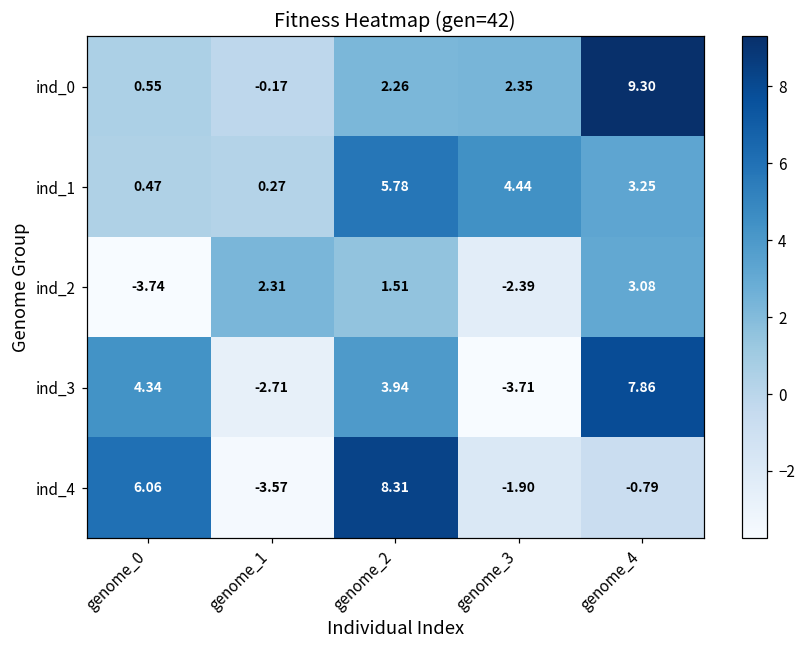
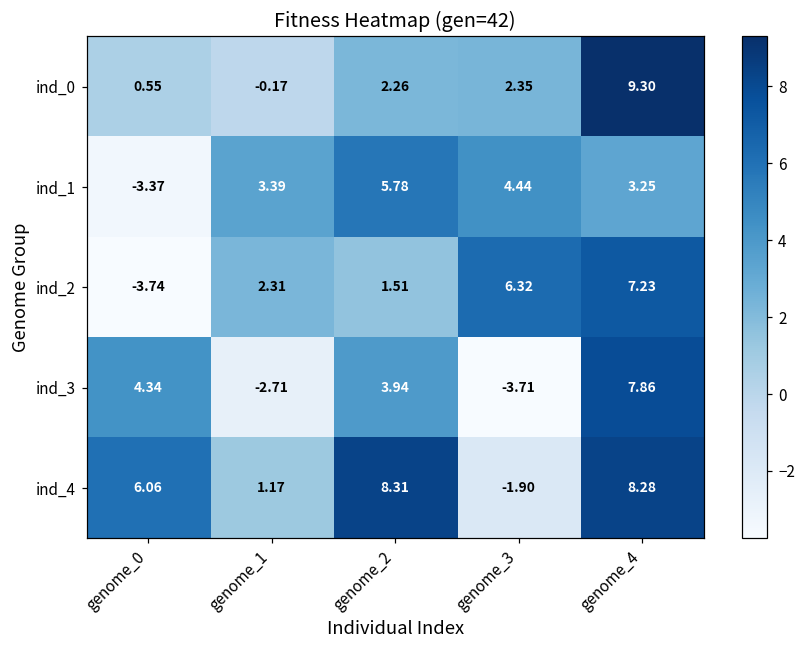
  {
    "ind_0": {
      "genome_0": 0.55,
      "genome_1": -0.17,
      "genome_2": 2.26,
      "genome_3": 2.35,
      "genome_4": 9.30
    },
    "ind_1": {
-     "genome_0": 0.47,
-     "genome_1": 0.27,
+     "genome_0": -3.37,
+     "genome_1": 3.39,
      "genome_2": 5.78,
      "genome_3": 4.44,
      "genome_4": 3.25
    },
    "ind_2": {
      "genome_0": -3.74,
      "genome_1": 2.31,
      "genome_2": 1.51,
-     "genome_3": -2.39,
-     "genome_4": 3.08
+     "genome_3": 6.32,
+     "genome_4": 7.23
    },
    "ind_3": {
      "genome_0": 4.34,
      "genome_1": -2.71,
      "genome_2": 3.94,
      "genome_3": -3.71,
      "genome_4": 7.86
    },
    "ind_4": {
      "genome_0": 6.06,
-     "genome_1": -3.57,
+     "genome_1": 1.17,
      "genome_2": 8.31,
      "genome_3": -1.90,
-     "genome_4": -0.79
+     "genome_4": 8.28
    }
  }
